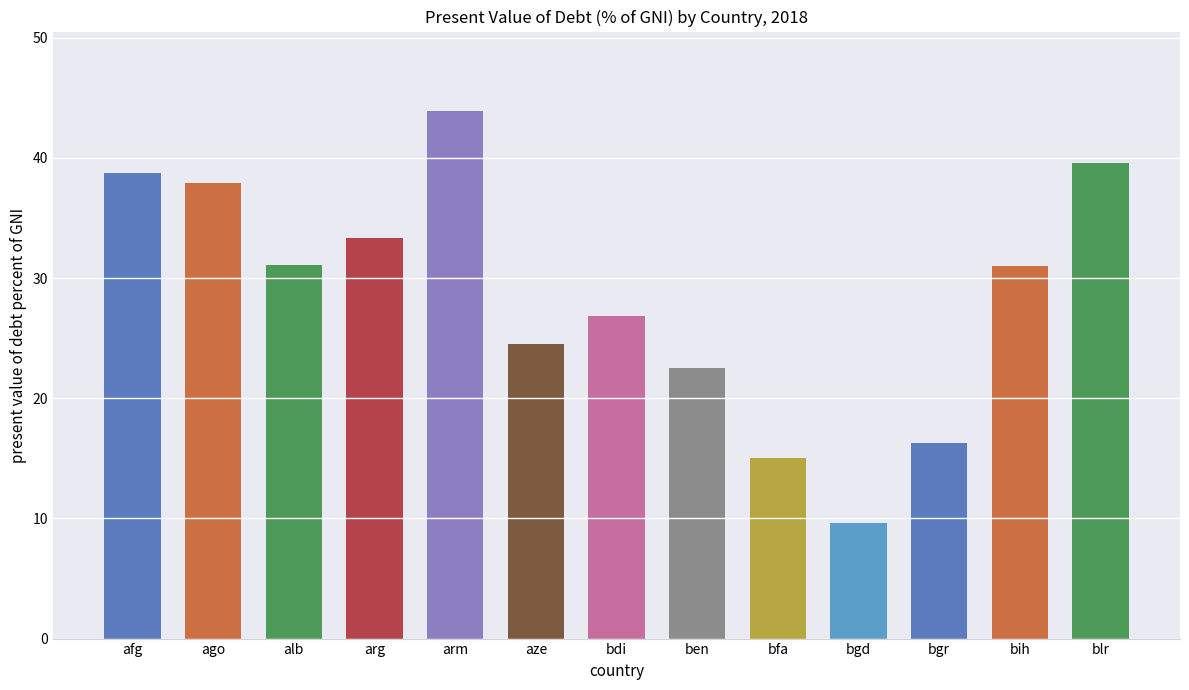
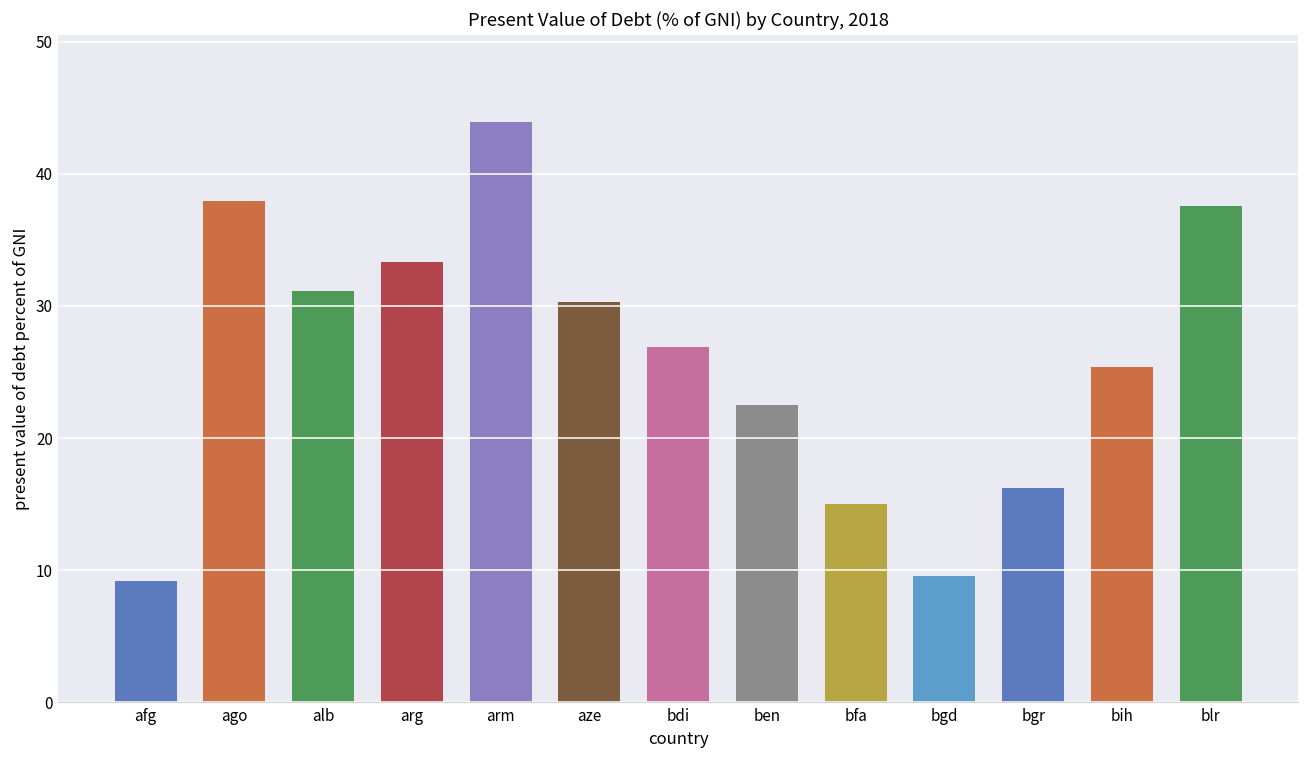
  {
-   "afg": 38.7,
+   "afg": 9.2,
    "ago": 37.9,
    "alb": 31.1,
    "arg": 33.3,
    "arm": 43.9,
-   "aze": 24.5,
+   "aze": 30.3,
    "bdi": 26.9,
    "ben": 22.5,
    "bfa": 15.0,
    "bgd": 9.6,
    "bgr": 16.2,
-   "bih": 31.0,
-   "blr": 39.6
+   "bih": 25.3,
+   "blr": 37.6
  }
